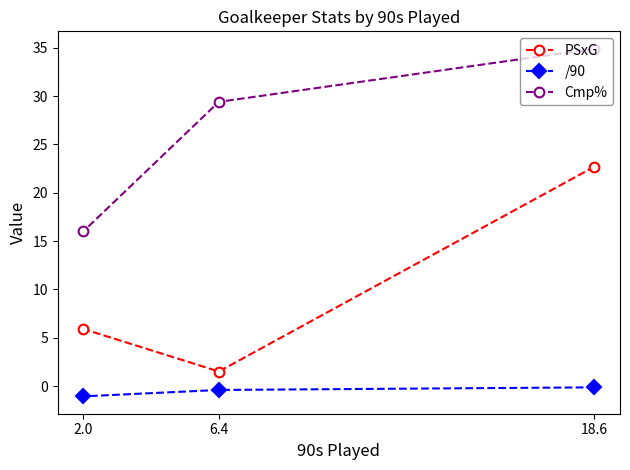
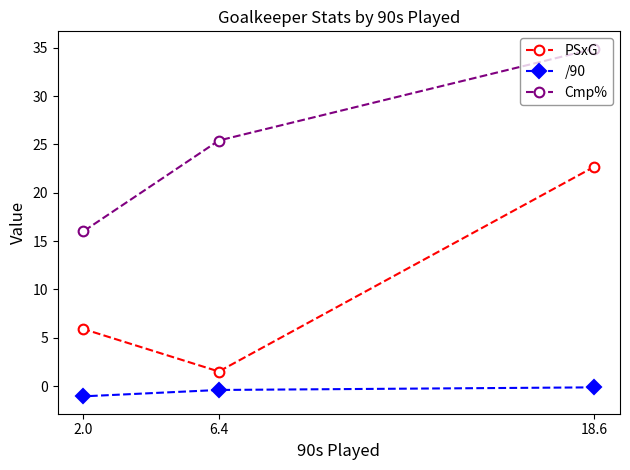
  {
    "PSxG": {
      "2.0": 6,
      "6.4": 2,
      "18.6": 23
    },
    "/90": {
      "2.0": -1,
      "6.4": 0,
      "18.6": 0
    },
    "Cmp%": {
      "2.0": 16,
-     "6.4": 29
+     "6.4": 25
    }
  }
